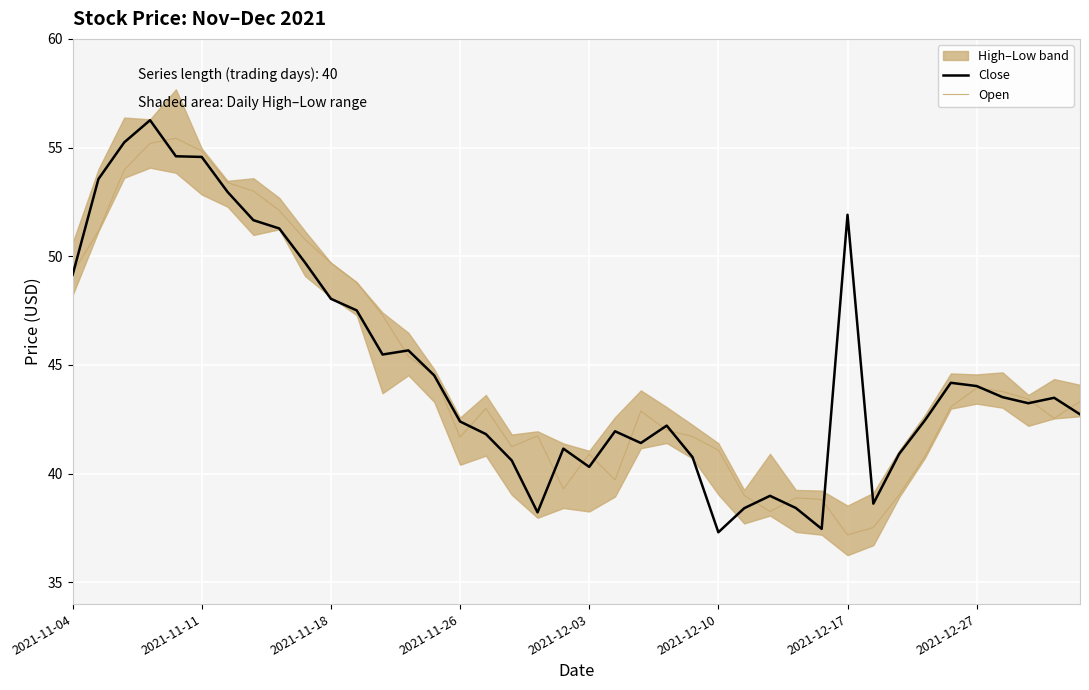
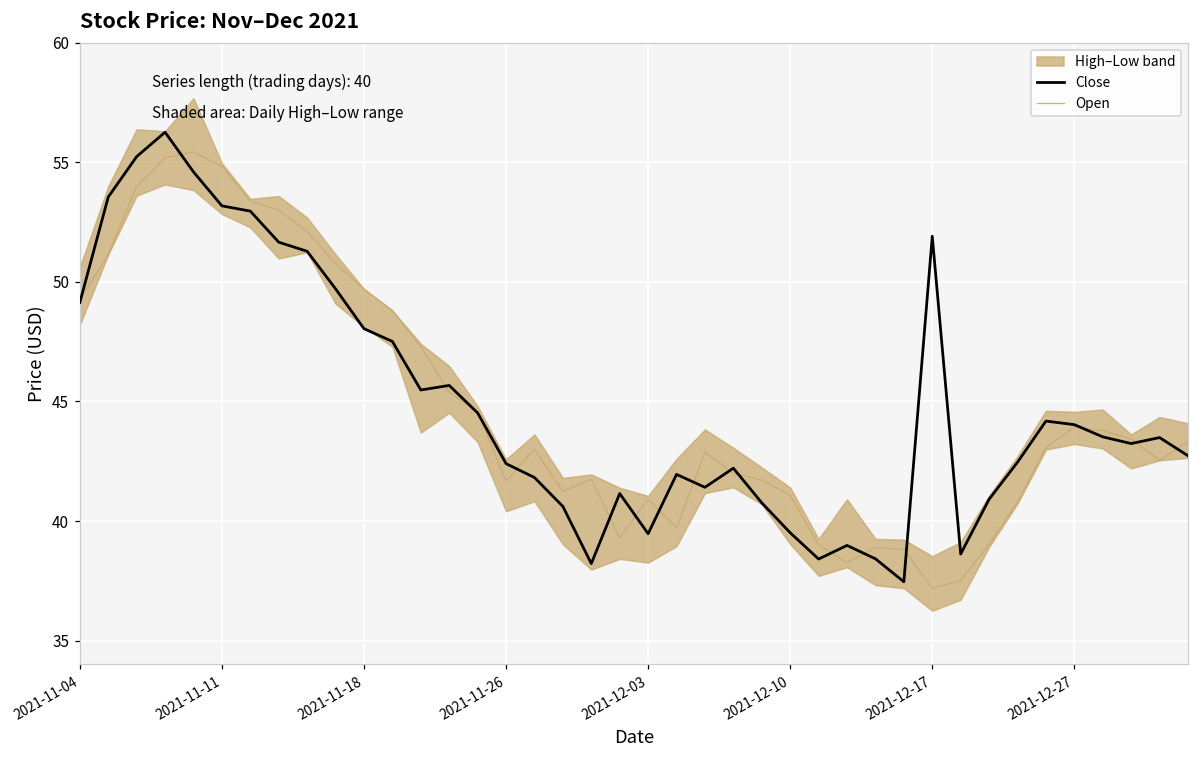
  {
    "Close": {
-     "2021-11-11": 54.6,
+     "2021-11-11": 53.2,
      "2021-11-18": 48.0,
      "2021-11-26": 42.4,
-     "2021-12-03": 40.3,
-     "2021-12-10": 37.3,
+     "2021-12-03": 39.5,
+     "2021-12-10": 39.5,
      "2021-12-17": 51.9
    }
  }
